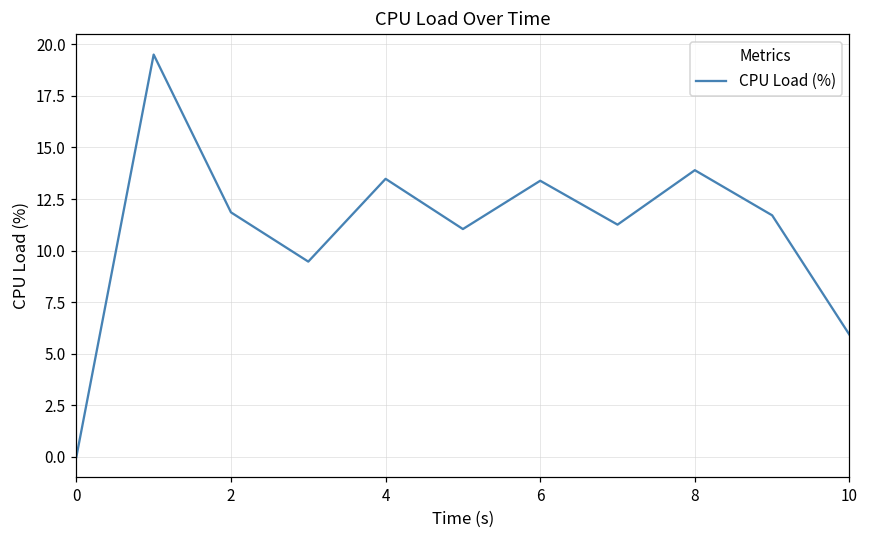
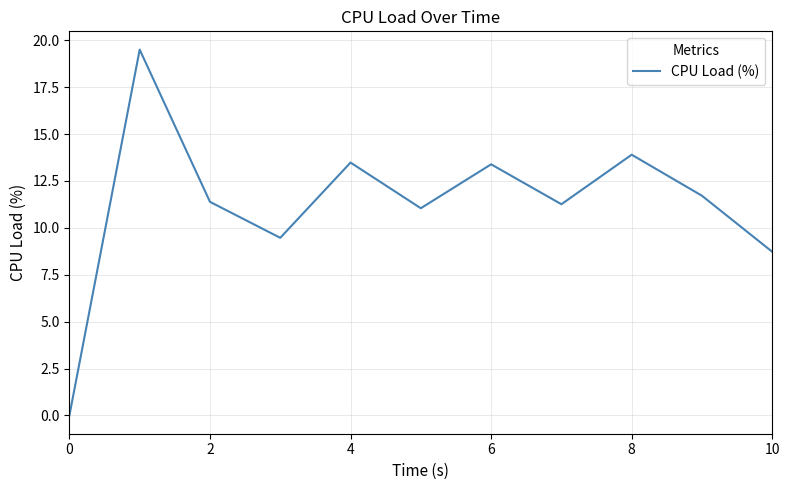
  {
    "0": 0.0,
-   "2": 11.9,
+   "2": 11.4,
    "4": 13.5,
    "6": 13.4,
    "8": 13.9,
-   "10": 5.9
+   "10": 8.7
  }
